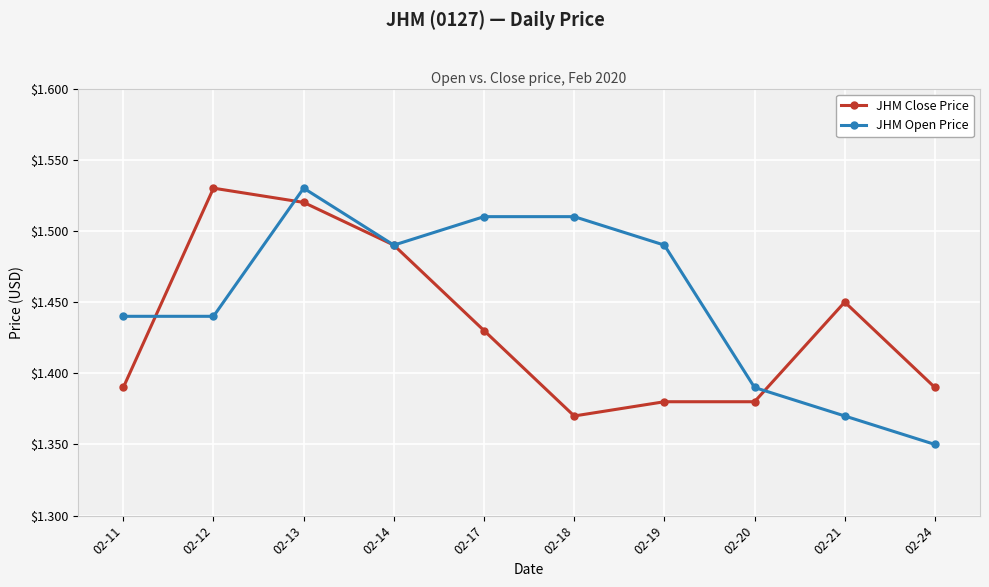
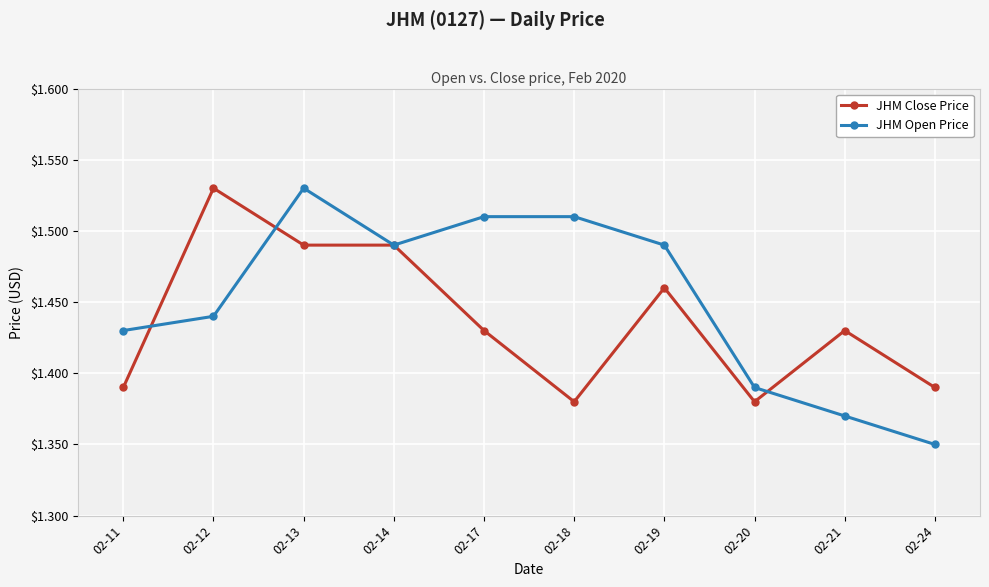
  {
    "JHM Close Price": {
      "02-11": "$1.39",
      "02-12": "$1.53",
-     "02-13": "$1.52",
+     "02-13": "$1.49",
      "02-17": "$1.43",
-     "02-18": "$1.37",
-     "02-19": "$1.38",
+     "02-18": "$1.38",
+     "02-19": "$1.46",
      "02-20": "$1.38",
-     "02-21": "$1.45",
+     "02-21": "$1.43",
      "02-24": "$1.39"
    },
    "JHM Open Price": {
-     "02-11": "$1.44",
+     "02-11": "$1.43",
      "02-12": "$1.44",
      "02-13": "$1.53",
      "02-17": "$1.51",
      "02-18": "$1.51",
      "02-19": "$1.49",
      "02-20": "$1.39",
      "02-21": "$1.37",
      "02-24": "$1.35"
    }
  }
